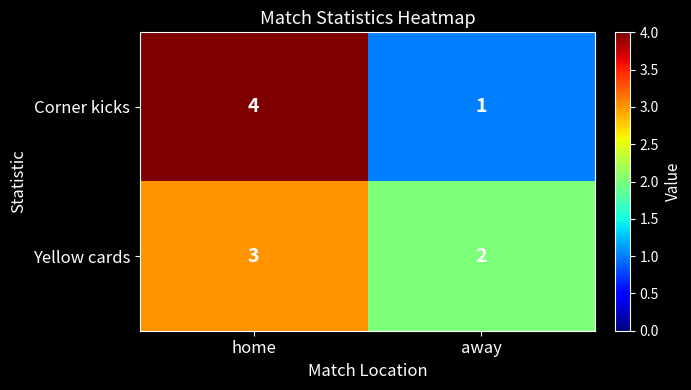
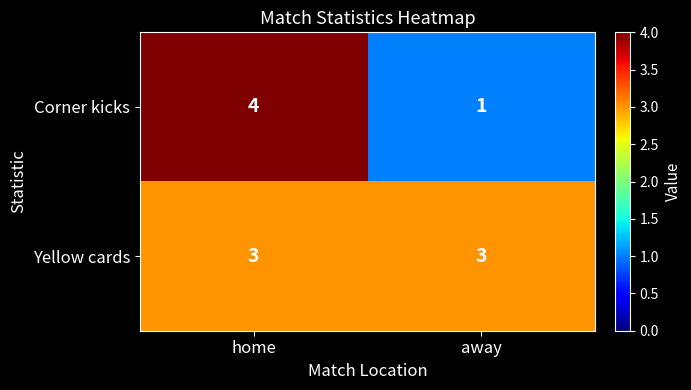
  {
    "Corner kicks": {
      "home": 4,
      "away": 1
    },
    "Yellow cards": {
      "home": 3,
-     "away": 2
+     "away": 3
    }
  }
